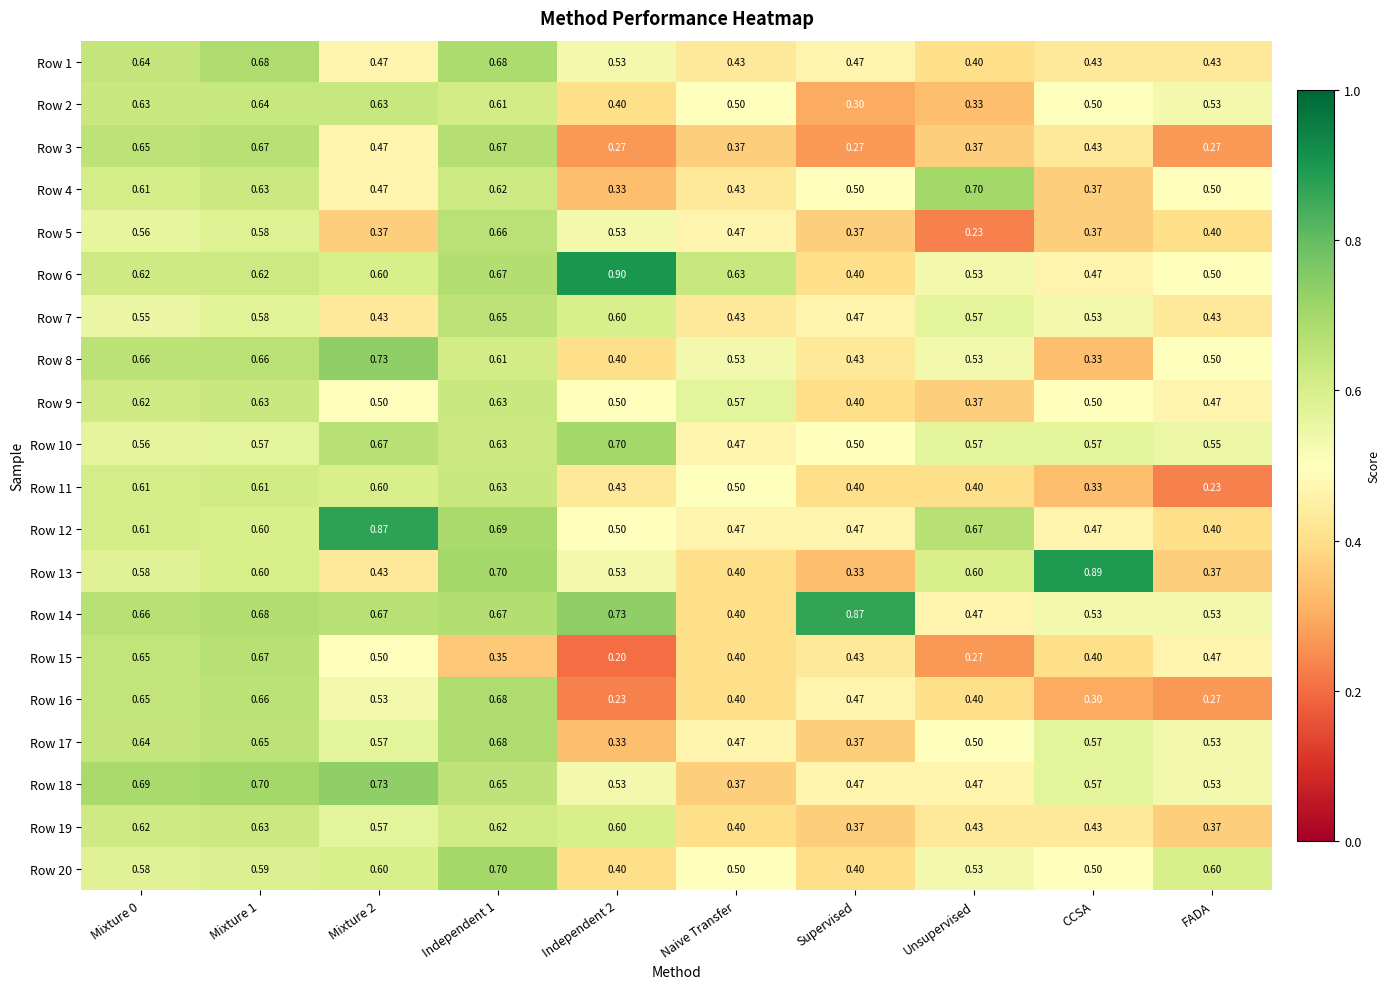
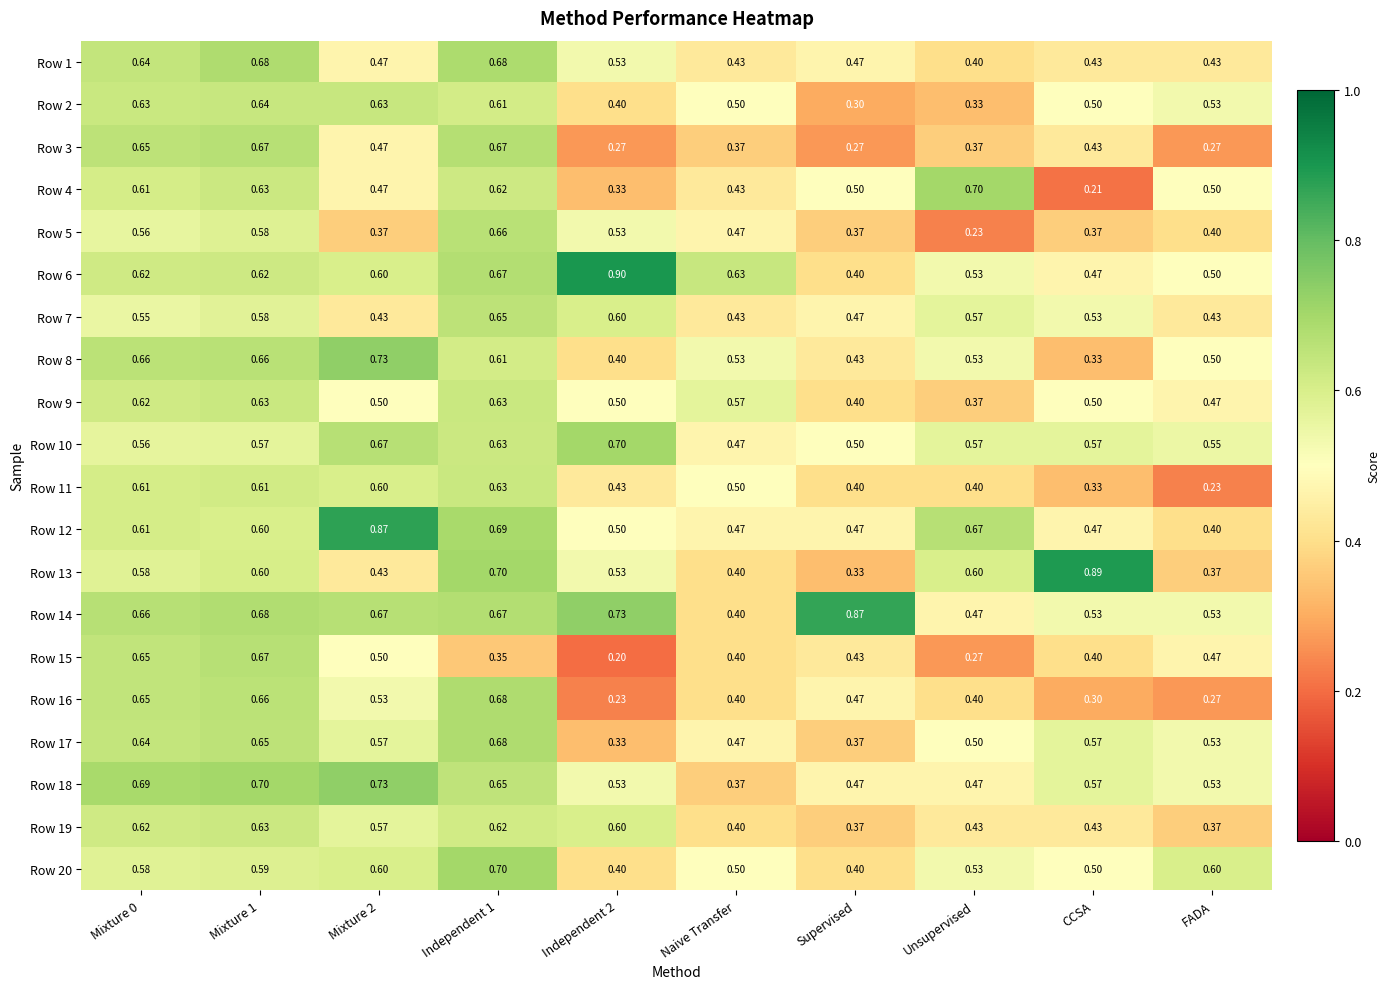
  {
    "Row 1": {
      "Mixture 0": 0.64,
      "Mixture 1": 0.68,
      "Mixture 2": 0.47,
      "Independent 1": 0.68,
      "Independent 2": 0.53,
      "Naive Transfer": 0.43,
      "Supervised": 0.47,
      "Unsupervised": 0.40,
      "CCSA": 0.43,
      "FADA": 0.43
    },
    "Row 2": {
      "Mixture 0": 0.63,
      "Mixture 1": 0.64,
      "Mixture 2": 0.63,
      "Independent 1": 0.61,
      "Independent 2": 0.40,
      "Naive Transfer": 0.50,
      "Supervised": 0.30,
      "Unsupervised": 0.33,
      "CCSA": 0.50,
      "FADA": 0.53
    },
    "Row 3": {
      "Mixture 0": 0.65,
      "Mixture 1": 0.67,
      "Mixture 2": 0.47,
      "Independent 1": 0.67,
      "Independent 2": 0.27,
      "Naive Transfer": 0.37,
      "Supervised": 0.27,
      "Unsupervised": 0.37,
      "CCSA": 0.43,
      "FADA": 0.27
    },
    "Row 4": {
      "Mixture 0": 0.61,
      "Mixture 1": 0.63,
      "Mixture 2": 0.47,
      "Independent 1": 0.62,
      "Independent 2": 0.33,
      "Naive Transfer": 0.43,
      "Supervised": 0.50,
      "Unsupervised": 0.70,
-     "CCSA": 0.37,
+     "CCSA": 0.21,
      "FADA": 0.50
    },
    "Row 5": {
      "Mixture 0": 0.56,
      "Mixture 1": 0.58,
      "Mixture 2": 0.37,
      "Independent 1": 0.66,
      "Independent 2": 0.53,
      "Naive Transfer": 0.47,
      "Supervised": 0.37,
      "Unsupervised": 0.23,
      "CCSA": 0.37,
      "FADA": 0.40
    },
    "Row 6": {
      "Mixture 0": 0.62,
      "Mixture 1": 0.62,
      "Mixture 2": 0.60,
      "Independent 1": 0.67,
      "Independent 2": 0.90,
      "Naive Transfer": 0.63,
      "Supervised": 0.40,
      "Unsupervised": 0.53,
      "CCSA": 0.47,
      "FADA": 0.50
    },
    "Row 7": {
      "Mixture 0": 0.55,
      "Mixture 1": 0.58,
      "Mixture 2": 0.43,
      "Independent 1": 0.65,
      "Independent 2": 0.60,
      "Naive Transfer": 0.43,
      "Supervised": 0.47,
      "Unsupervised": 0.57,
      "CCSA": 0.53,
      "FADA": 0.43
    },
    "Row 8": {
      "Mixture 0": 0.66,
      "Mixture 1": 0.66,
      "Mixture 2": 0.73,
      "Independent 1": 0.61,
      "Independent 2": 0.40,
      "Naive Transfer": 0.53,
      "Supervised": 0.43,
      "Unsupervised": 0.53,
      "CCSA": 0.33,
      "FADA": 0.50
    },
    "Row 9": {
      "Mixture 0": 0.62,
      "Mixture 1": 0.63,
      "Mixture 2": 0.50,
      "Independent 1": 0.63,
      "Independent 2": 0.50,
      "Naive Transfer": 0.57,
      "Supervised": 0.40,
      "Unsupervised": 0.37,
      "CCSA": 0.50,
      "FADA": 0.47
    },
    "Row 10": {
      "Mixture 0": 0.56,
      "Mixture 1": 0.57,
      "Mixture 2": 0.67,
      "Independent 1": 0.63,
      "Independent 2": 0.70,
      "Naive Transfer": 0.47,
      "Supervised": 0.50,
      "Unsupervised": 0.57,
      "CCSA": 0.57,
      "FADA": 0.55
    },
    "Row 11": {
      "Mixture 0": 0.61,
      "Mixture 1": 0.61,
      "Mixture 2": 0.60,
      "Independent 1": 0.63,
      "Independent 2": 0.43,
      "Naive Transfer": 0.50,
      "Supervised": 0.40,
      "Unsupervised": 0.40,
      "CCSA": 0.33,
      "FADA": 0.23
    },
    "Row 12": {
      "Mixture 0": 0.61,
      "Mixture 1": 0.60,
      "Mixture 2": 0.87,
      "Independent 1": 0.69,
      "Independent 2": 0.50,
      "Naive Transfer": 0.47,
      "Supervised": 0.47,
      "Unsupervised": 0.67,
      "CCSA": 0.47,
      "FADA": 0.40
    },
    "Row 13": {
      "Mixture 0": 0.58,
      "Mixture 1": 0.60,
      "Mixture 2": 0.43,
      "Independent 1": 0.70,
      "Independent 2": 0.53,
      "Naive Transfer": 0.40,
      "Supervised": 0.33,
      "Unsupervised": 0.60,
      "CCSA": 0.89,
      "FADA": 0.37
    },
    "Row 14": {
      "Mixture 0": 0.66,
      "Mixture 1": 0.68,
      "Mixture 2": 0.67,
      "Independent 1": 0.67,
      "Independent 2": 0.73,
      "Naive Transfer": 0.40,
      "Supervised": 0.87,
      "Unsupervised": 0.47,
      "CCSA": 0.53,
      "FADA": 0.53
    },
    "Row 15": {
      "Mixture 0": 0.65,
      "Mixture 1": 0.67,
      "Mixture 2": 0.50,
      "Independent 1": 0.35,
      "Independent 2": 0.20,
      "Naive Transfer": 0.40,
      "Supervised": 0.43,
      "Unsupervised": 0.27,
      "CCSA": 0.40,
      "FADA": 0.47
    },
    "Row 16": {
      "Mixture 0": 0.65,
      "Mixture 1": 0.66,
      "Mixture 2": 0.53,
      "Independent 1": 0.68,
      "Independent 2": 0.23,
      "Naive Transfer": 0.40,
      "Supervised": 0.47,
      "Unsupervised": 0.40,
      "CCSA": 0.30,
      "FADA": 0.27
    },
    "Row 17": {
      "Mixture 0": 0.64,
      "Mixture 1": 0.65,
      "Mixture 2": 0.57,
      "Independent 1": 0.68,
      "Independent 2": 0.33,
      "Naive Transfer": 0.47,
      "Supervised": 0.37,
      "Unsupervised": 0.50,
      "CCSA": 0.57,
      "FADA": 0.53
    },
    "Row 18": {
      "Mixture 0": 0.69,
      "Mixture 1": 0.70,
      "Mixture 2": 0.73,
      "Independent 1": 0.65,
      "Independent 2": 0.53,
      "Naive Transfer": 0.37,
      "Supervised": 0.47,
      "Unsupervised": 0.47,
      "CCSA": 0.57,
      "FADA": 0.53
    },
    "Row 19": {
      "Mixture 0": 0.62,
      "Mixture 1": 0.63,
      "Mixture 2": 0.57,
      "Independent 1": 0.62,
      "Independent 2": 0.60,
      "Naive Transfer": 0.40,
      "Supervised": 0.37,
      "Unsupervised": 0.43,
      "CCSA": 0.43,
      "FADA": 0.37
    },
    "Row 20": {
      "Mixture 0": 0.58,
      "Mixture 1": 0.59,
      "Mixture 2": 0.60,
      "Independent 1": 0.70,
      "Independent 2": 0.40,
      "Naive Transfer": 0.50,
      "Supervised": 0.40,
      "Unsupervised": 0.53,
      "CCSA": 0.50,
      "FADA": 0.60
    }
  }
